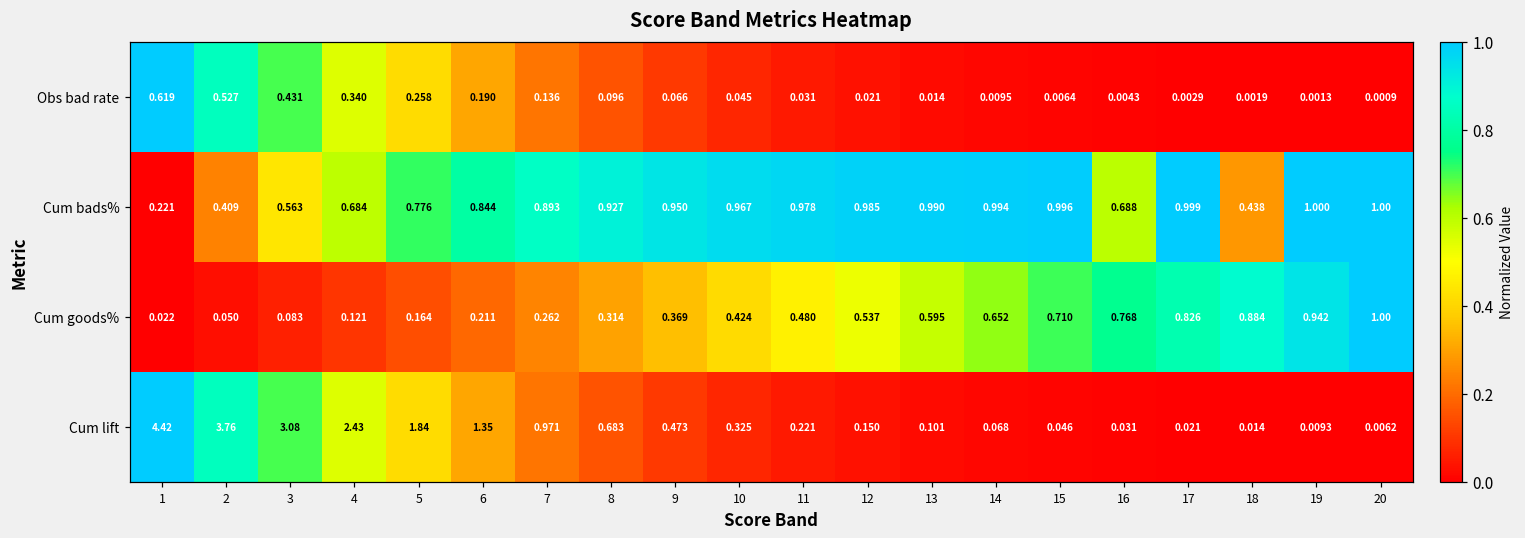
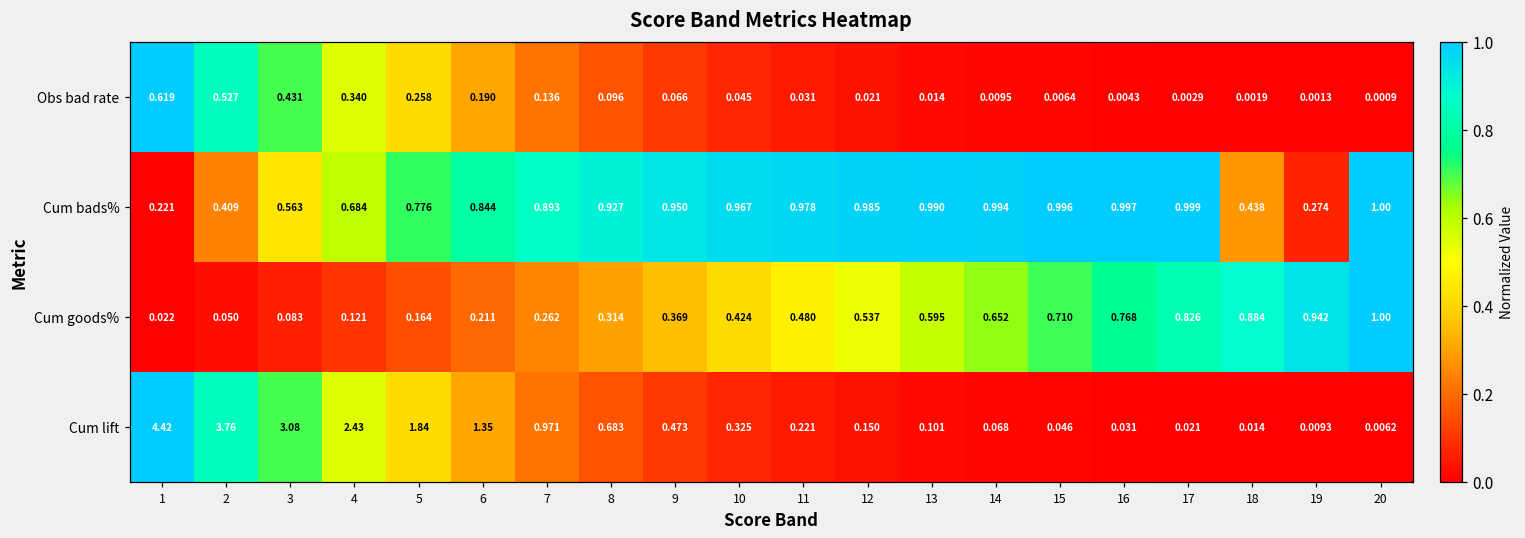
  {
    "Obs bad rate": {
      "1": 0.619,
      "2": 0.527,
      "3": 0.431,
      "4": 0.340,
      "5": 0.258,
      "6": 0.190,
      "7": 0.136,
      "8": 0.096,
      "9": 0.066,
      "10": 0.045,
      "11": 0.031,
      "12": 0.021,
      "13": 0.014,
      "14": 0.0095,
      "15": 0.0064,
      "16": 0.0043,
      "17": 0.0029,
      "18": 0.0019,
      "19": 0.0013,
      "20": 0.0009
    },
    "Cum bads%": {
      "1": 0.221,
      "2": 0.409,
      "3": 0.563,
      "4": 0.684,
      "5": 0.776,
      "6": 0.844,
      "7": 0.893,
      "8": 0.927,
      "9": 0.950,
      "10": 0.967,
      "11": 0.978,
      "12": 0.985,
      "13": 0.990,
      "14": 0.994,
      "15": 0.996,
-     "16": 0.688,
+     "16": 0.997,
      "17": 0.999,
      "18": 0.438,
-     "19": 1.000,
+     "19": 0.274,
      "20": 1.00
    },
    "Cum goods%": {
      "1": 0.022,
      "2": 0.050,
      "3": 0.083,
      "4": 0.121,
      "5": 0.164,
      "6": 0.211,
      "7": 0.262,
      "8": 0.314,
      "9": 0.369,
      "10": 0.424,
      "11": 0.480,
      "12": 0.537,
      "13": 0.595,
      "14": 0.652,
      "15": 0.710,
      "16": 0.768,
      "17": 0.826,
      "18": 0.884,
      "19": 0.942,
      "20": 1.00
    },
    "Cum lift": {
      "1": 4.42,
      "2": 3.76,
      "3": 3.08,
      "4": 2.43,
      "5": 1.84,
      "6": 1.35,
      "7": 0.971,
      "8": 0.683,
      "9": 0.473,
      "10": 0.325,
      "11": 0.221,
      "12": 0.150,
      "13": 0.101,
      "14": 0.068,
      "15": 0.046,
      "16": 0.031,
      "17": 0.021,
      "18": 0.014,
      "19": 0.0093,
      "20": 0.0062
    }
  }
